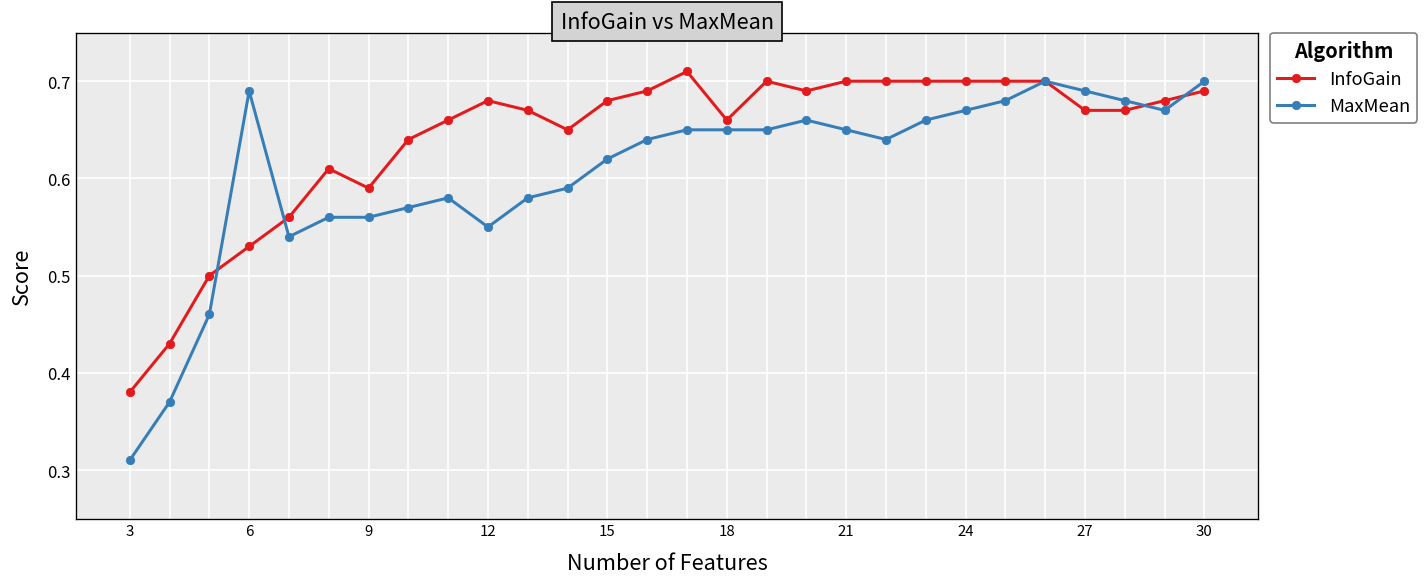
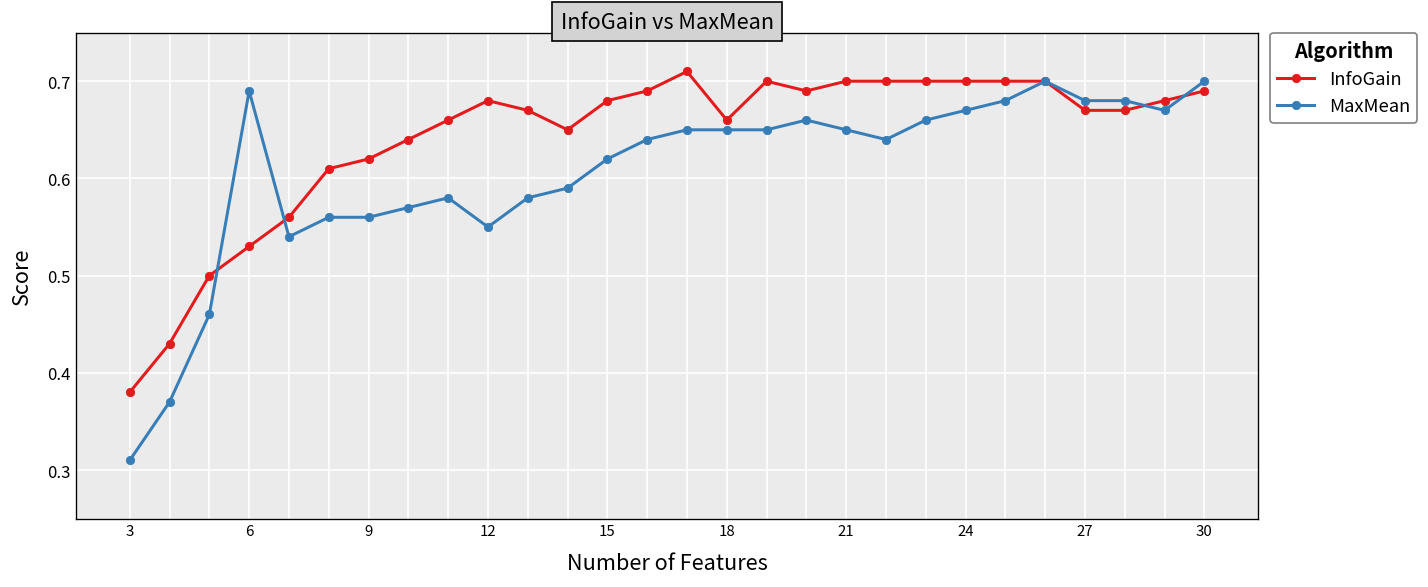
  {
    "InfoGain": {
      "3": 0.38,
      "6": 0.53,
-     "9": 0.59,
+     "9": 0.62,
      "12": 0.68,
      "15": 0.68,
      "18": 0.66,
      "21": 0.70,
      "24": 0.70,
      "27": 0.67,
      "30": 0.69
    },
    "MaxMean": {
      "3": 0.31,
      "6": 0.69,
      "9": 0.56,
      "12": 0.55,
      "15": 0.62,
      "18": 0.65,
      "21": 0.65,
      "24": 0.67,
-     "27": 0.69,
+     "27": 0.68,
      "30": 0.70
    }
  }
